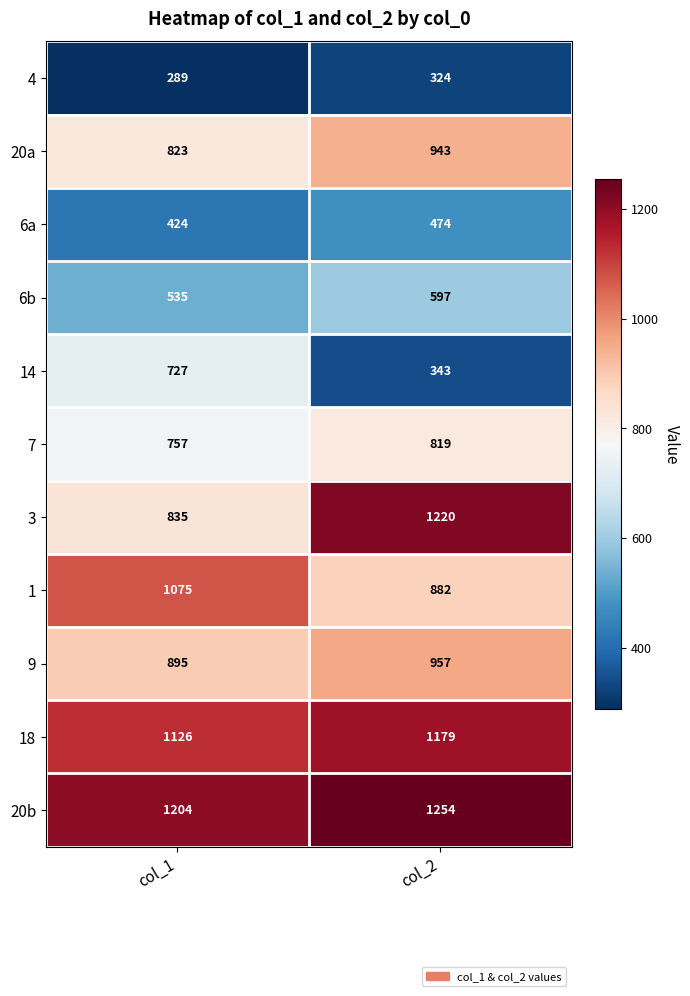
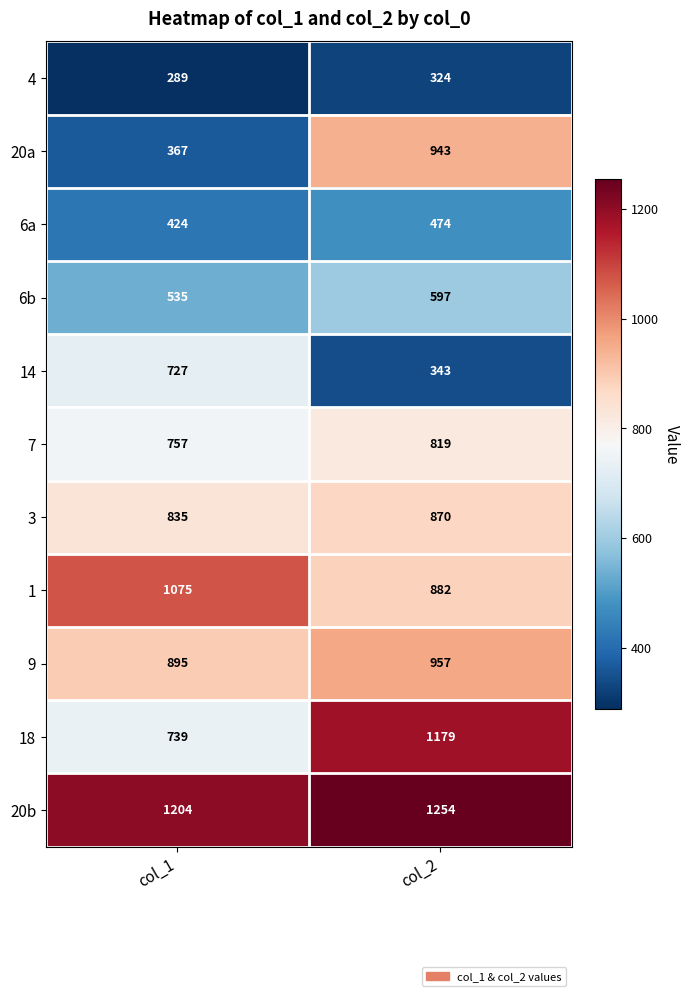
  {
    "4": {
      "col_1": 289,
      "col_2": 324
    },
    "20a": {
-     "col_1": 823,
+     "col_1": 367,
      "col_2": 943
    },
    "6a": {
      "col_1": 424,
      "col_2": 474
    },
    "6b": {
      "col_1": 535,
      "col_2": 597
    },
    "14": {
      "col_1": 727,
      "col_2": 343
    },
    "7": {
      "col_1": 757,
      "col_2": 819
    },
    "3": {
      "col_1": 835,
-     "col_2": 1220
+     "col_2": 870
    },
    "1": {
      "col_1": 1075,
      "col_2": 882
    },
    "9": {
      "col_1": 895,
      "col_2": 957
    },
    "18": {
-     "col_1": 1126,
+     "col_1": 739,
      "col_2": 1179
    },
    "20b": {
      "col_1": 1204,
      "col_2": 1254
    }
  }
